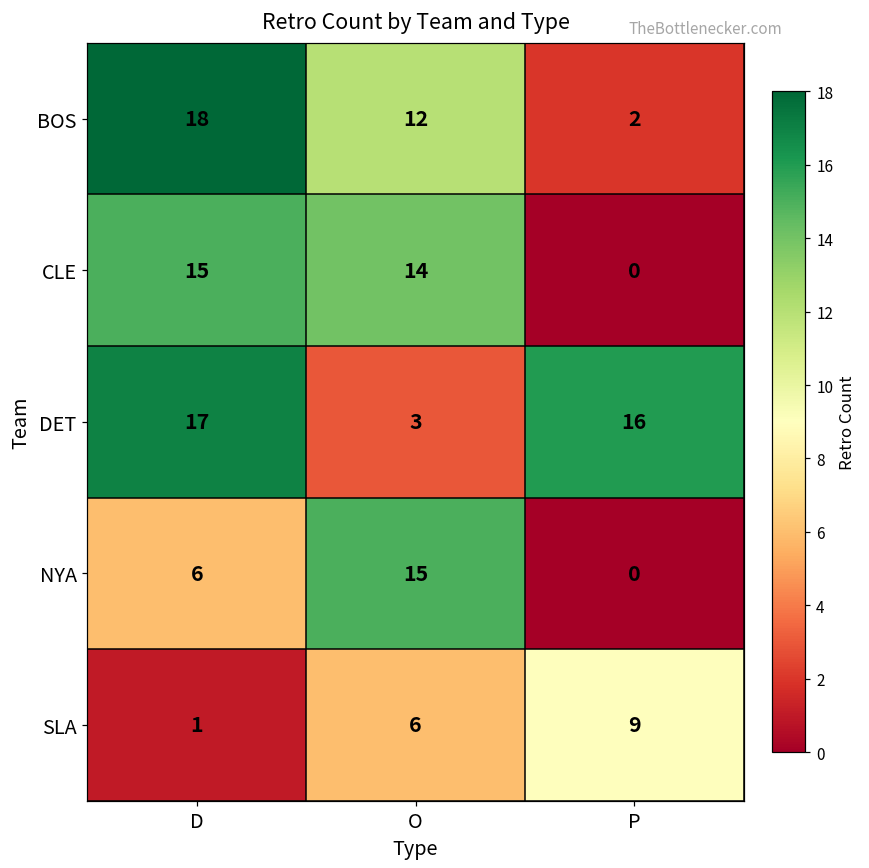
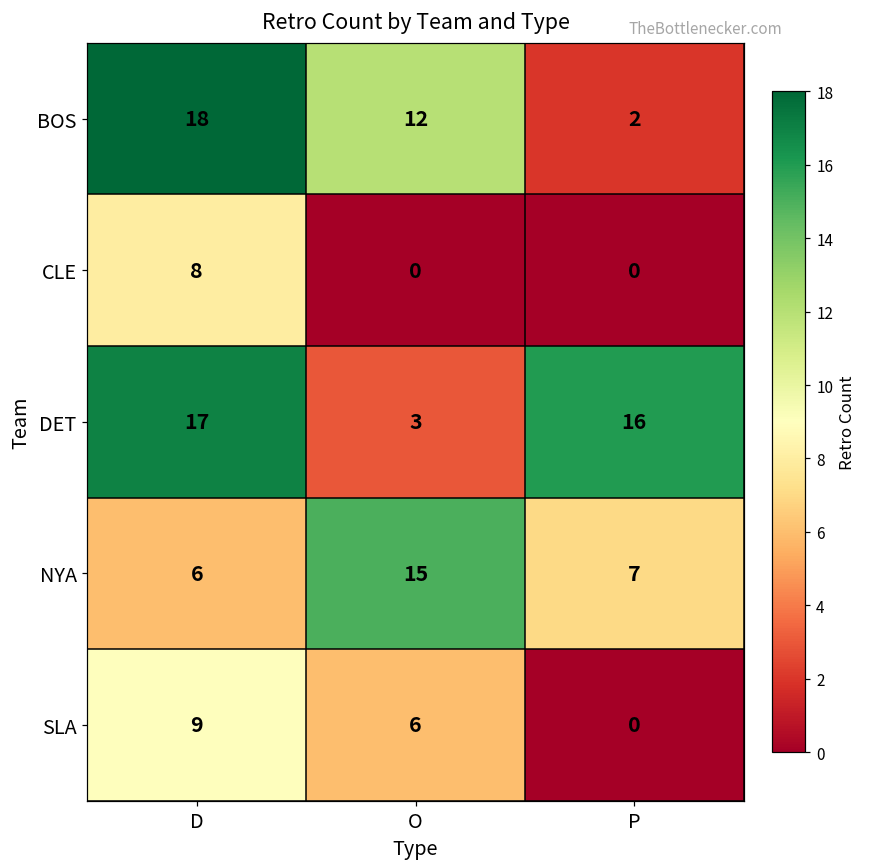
  {
    "BOS": {
      "D": 18,
      "O": 12,
      "P": 2
    },
    "CLE": {
-     "D": 15,
-     "O": 14,
+     "D": 8,
+     "O": 0,
      "P": 0
    },
    "DET": {
      "D": 17,
      "O": 3,
      "P": 16
    },
    "NYA": {
      "D": 6,
      "O": 15,
-     "P": 0
+     "P": 7
    },
    "SLA": {
-     "D": 1,
+     "D": 9,
      "O": 6,
-     "P": 9
+     "P": 0
    }
  }
